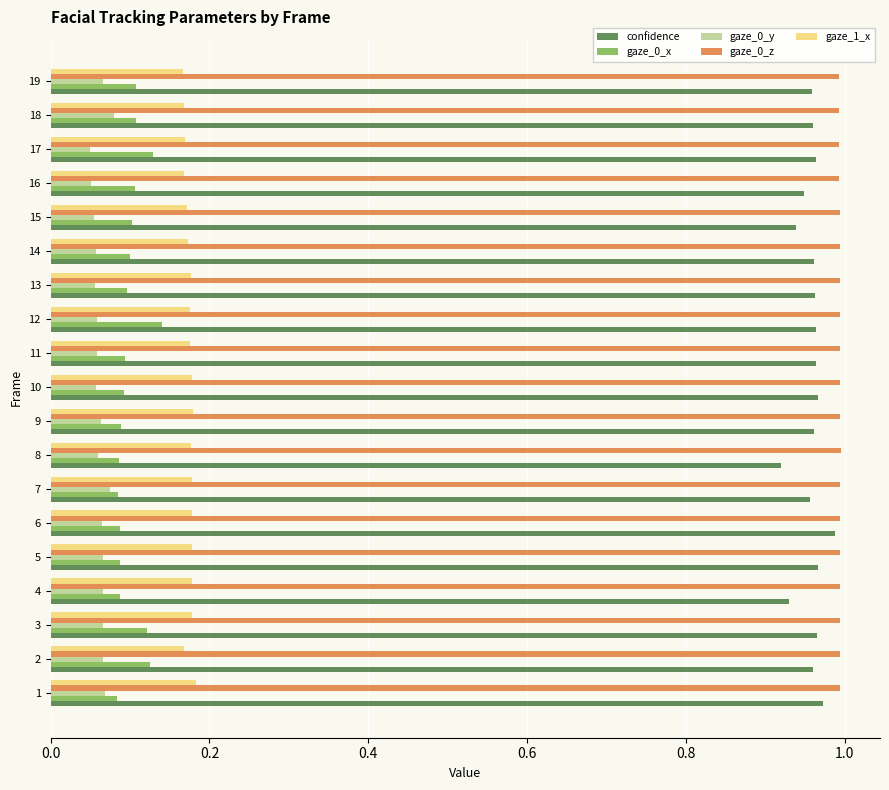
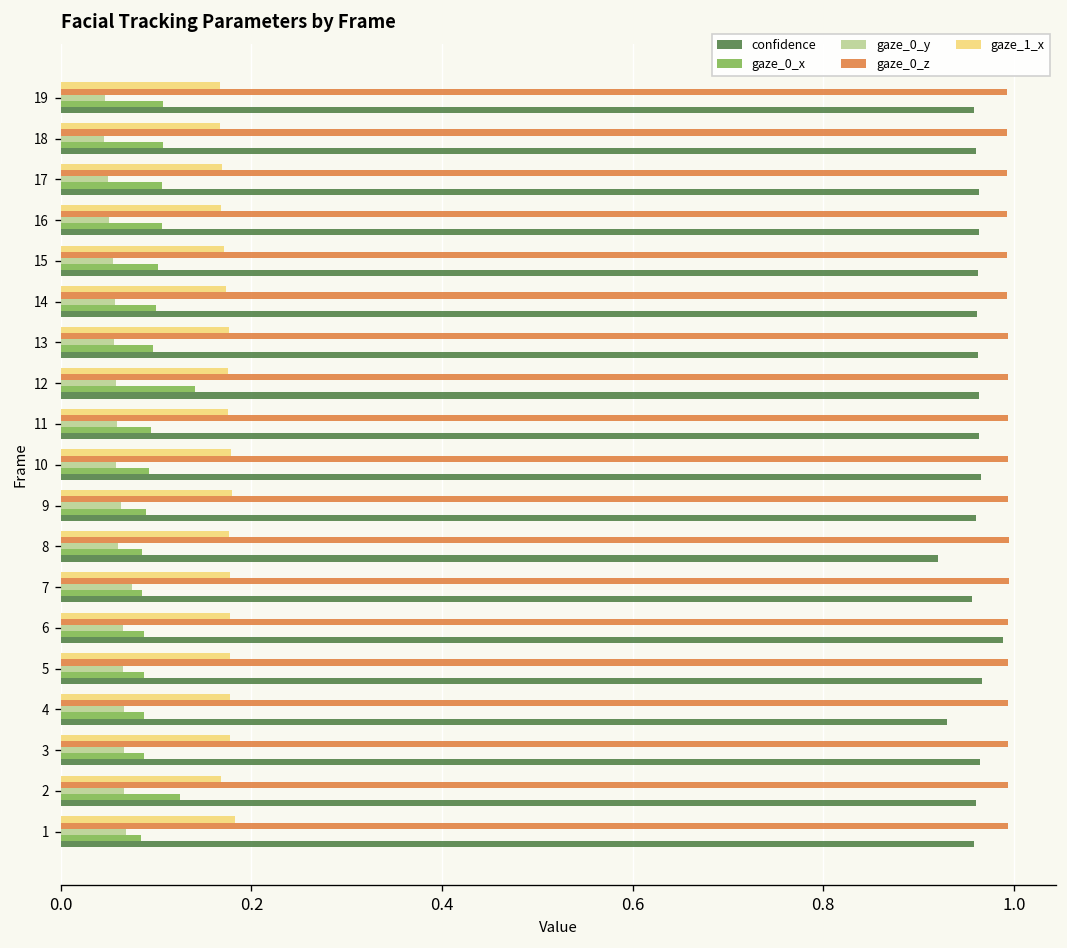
  {
    "confidence": {
      "19": 0.96,
      "18": 0.96,
      "17": 0.96,
-     "16": 0.95,
-     "15": 0.94,
+     "16": 0.96,
+     "15": 0.96,
      "14": 0.96,
      "13": 0.96,
      "12": 0.96,
      "11": 0.96,
      "10": 0.97,
      "9": 0.96,
      "8": 0.92,
      "7": 0.96,
      "6": 0.99,
      "5": 0.97,
      "4": 0.93,
      "3": 0.96,
      "2": 0.96,
-     "1": 0.97
+     "1": 0.96
    },
    "gaze_0_x": {
      "19": 0.11,
      "18": 0.11,
-     "17": 0.13,
+     "17": 0.11,
      "16": 0.11,
      "15": 0.10,
      "14": 0.10,
      "13": 0.10,
      "12": 0.14,
      "11": 0.09,
      "10": 0.09,
      "9": 0.09,
      "8": 0.09,
      "7": 0.09,
      "6": 0.09,
      "5": 0.09,
      "4": 0.09,
-     "3": 0.12,
+     "3": 0.09,
      "2": 0.12,
      "1": 0.08
    },
    "gaze_0_y": {
-     "19": 0.07,
-     "18": 0.08,
+     "19": 0.05,
+     "18": 0.05,
      "17": 0.05,
      "16": 0.05,
      "15": 0.05,
      "14": 0.06,
      "13": 0.06,
      "12": 0.06,
      "11": 0.06,
      "10": 0.06,
      "9": 0.06,
      "8": 0.06,
      "7": 0.08,
      "6": 0.07,
      "5": 0.07,
      "4": 0.07,
      "3": 0.07,
      "2": 0.07,
      "1": 0.07
    },
    "gaze_0_z": {
      "19": 0.99,
      "18": 0.99,
      "17": 0.99,
      "16": 0.99,
      "15": 0.99,
      "14": 0.99,
      "13": 0.99,
      "12": 0.99,
      "11": 0.99,
      "10": 0.99,
      "9": 0.99,
      "8": 0.99,
      "7": 0.99,
      "6": 0.99,
      "5": 0.99,
      "4": 0.99,
      "3": 0.99,
      "2": 0.99,
      "1": 0.99
    },
    "gaze_1_x": {
      "19": 0.17,
      "18": 0.17,
      "17": 0.17,
      "16": 0.17,
      "15": 0.17,
      "14": 0.17,
      "13": 0.18,
      "12": 0.18,
      "11": 0.18,
      "10": 0.18,
      "9": 0.18,
      "8": 0.18,
      "7": 0.18,
      "6": 0.18,
      "5": 0.18,
      "4": 0.18,
      "3": 0.18,
      "2": 0.17,
      "1": 0.18
    }
  }
